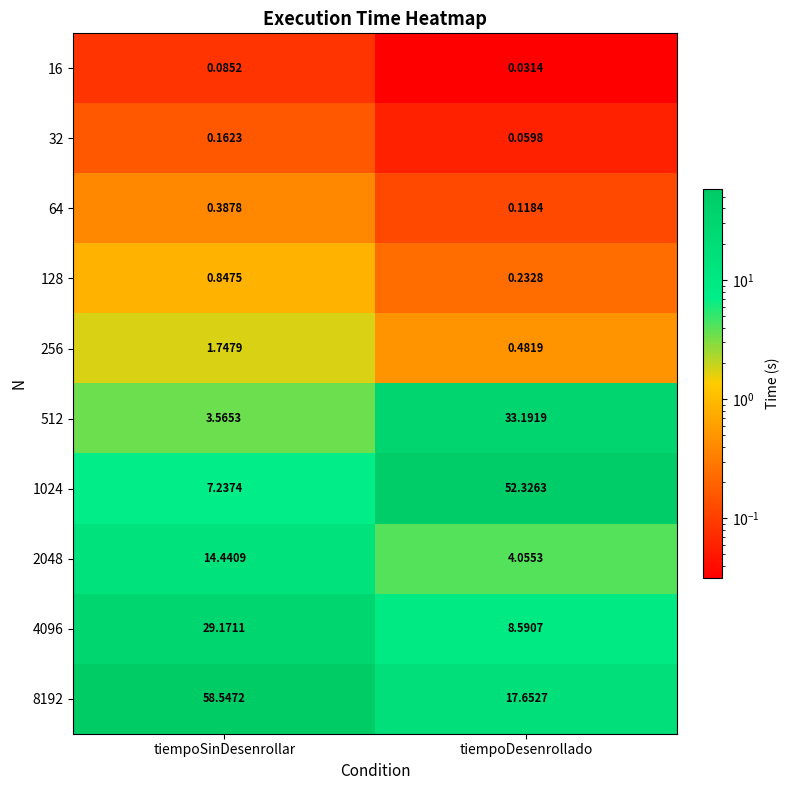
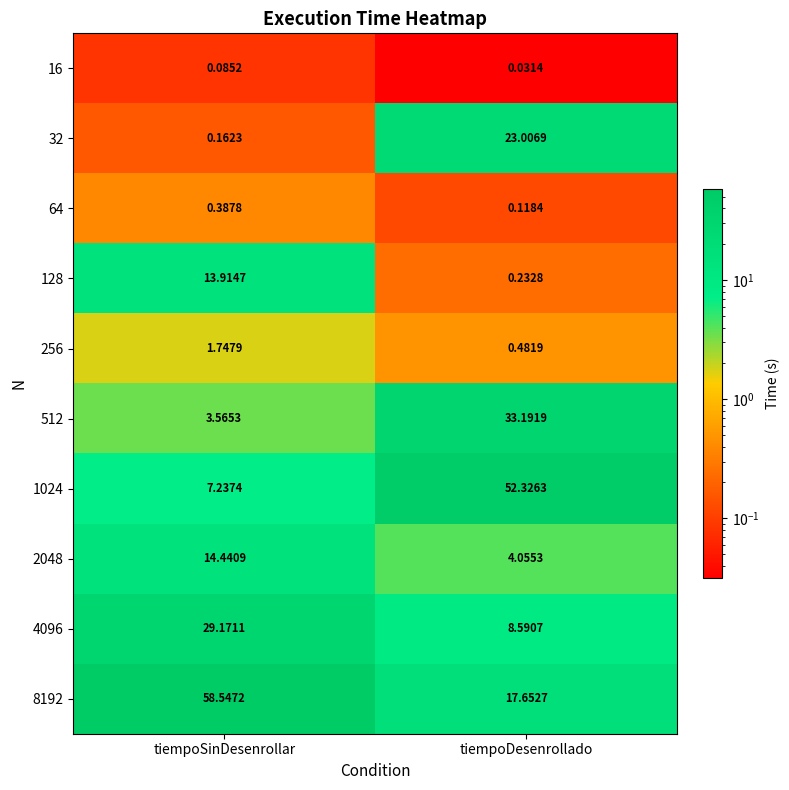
  {
    "16": {
      "tiempoSinDesenrollar": 0.0852,
      "tiempoDesenrollado": 0.0314
    },
    "32": {
      "tiempoSinDesenrollar": 0.1623,
-     "tiempoDesenrollado": 0.0598
+     "tiempoDesenrollado": 23.0069
    },
    "64": {
      "tiempoSinDesenrollar": 0.3878,
      "tiempoDesenrollado": 0.1184
    },
    "128": {
-     "tiempoSinDesenrollar": 0.8475,
+     "tiempoSinDesenrollar": 13.9147,
      "tiempoDesenrollado": 0.2328
    },
    "256": {
      "tiempoSinDesenrollar": 1.7479,
      "tiempoDesenrollado": 0.4819
    },
    "512": {
      "tiempoSinDesenrollar": 3.5653,
      "tiempoDesenrollado": 33.1919
    },
    "1024": {
      "tiempoSinDesenrollar": 7.2374,
      "tiempoDesenrollado": 52.3263
    },
    "2048": {
      "tiempoSinDesenrollar": 14.4409,
      "tiempoDesenrollado": 4.0553
    },
    "4096": {
      "tiempoSinDesenrollar": 29.1711,
      "tiempoDesenrollado": 8.5907
    },
    "8192": {
      "tiempoSinDesenrollar": 58.5472,
      "tiempoDesenrollado": 17.6527
    }
  }
